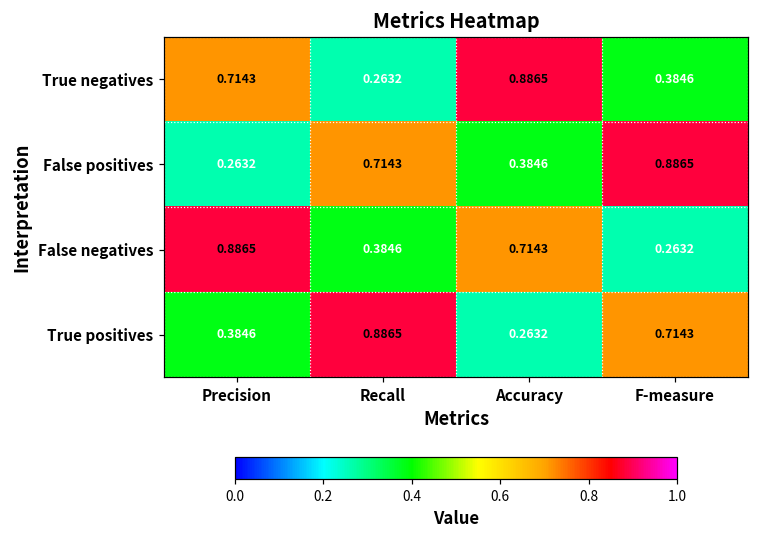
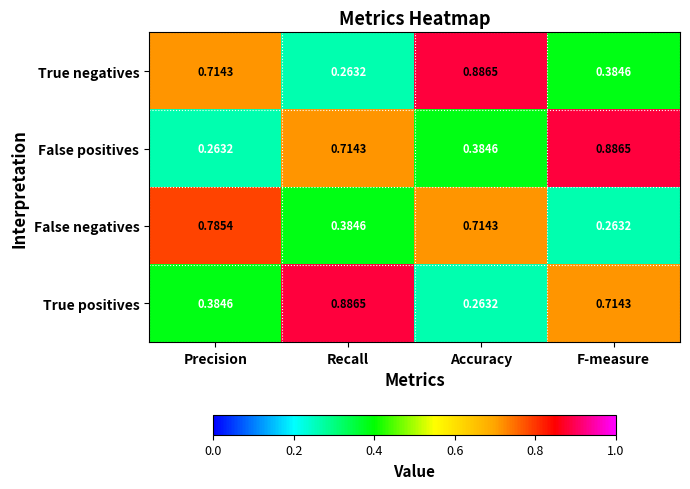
  {
    "True negatives": {
      "Precision": 0.7143,
      "Recall": 0.2632,
      "Accuracy": 0.8865,
      "F-measure": 0.3846
    },
    "False positives": {
      "Precision": 0.2632,
      "Recall": 0.7143,
      "Accuracy": 0.3846,
      "F-measure": 0.8865
    },
    "False negatives": {
-     "Precision": 0.8865,
+     "Precision": 0.7854,
      "Recall": 0.3846,
      "Accuracy": 0.7143,
      "F-measure": 0.2632
    },
    "True positives": {
      "Precision": 0.3846,
      "Recall": 0.8865,
      "Accuracy": 0.2632,
      "F-measure": 0.7143
    }
  }
